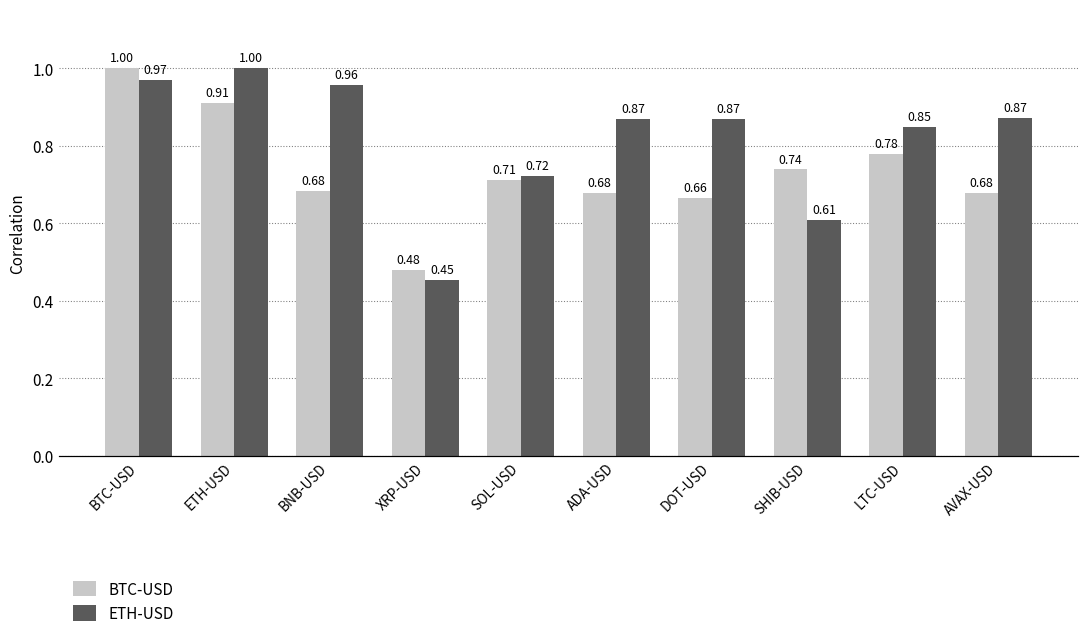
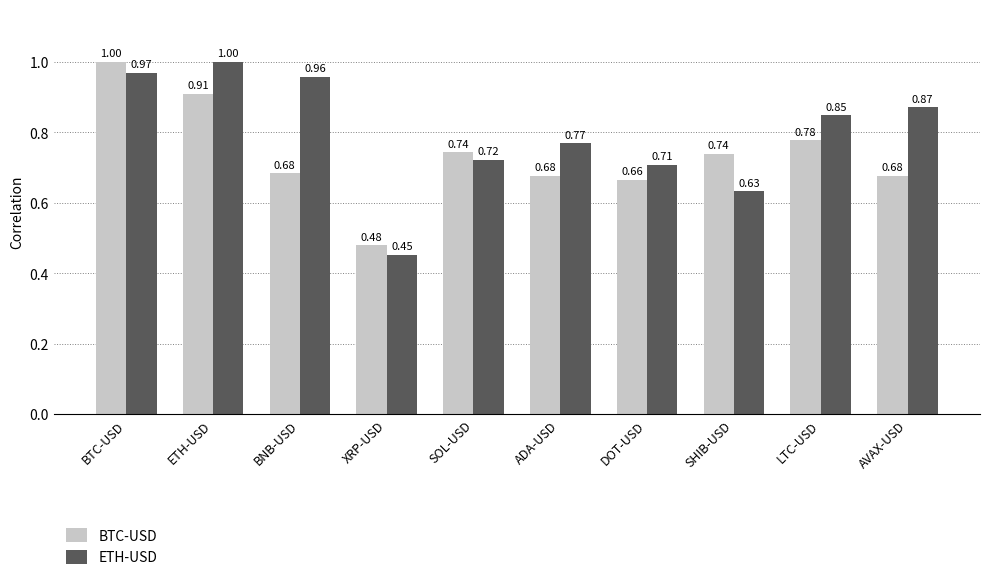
  {
    "BTC-USD": {
      "BTC-USD": 1.00,
      "ETH-USD": 0.91,
      "BNB-USD": 0.68,
      "XRP-USD": 0.48,
-     "SOL-USD": 0.71,
+     "SOL-USD": 0.74,
      "ADA-USD": 0.68,
      "DOT-USD": 0.66,
      "SHIB-USD": 0.74,
      "LTC-USD": 0.78,
      "AVAX-USD": 0.68
    },
    "ETH-USD": {
      "BTC-USD": 0.97,
      "ETH-USD": 1.00,
      "BNB-USD": 0.96,
      "XRP-USD": 0.45,
      "SOL-USD": 0.72,
-     "ADA-USD": 0.87,
-     "DOT-USD": 0.87,
-     "SHIB-USD": 0.61,
+     "ADA-USD": 0.77,
+     "DOT-USD": 0.71,
+     "SHIB-USD": 0.63,
      "LTC-USD": 0.85,
      "AVAX-USD": 0.87
    }
  }
